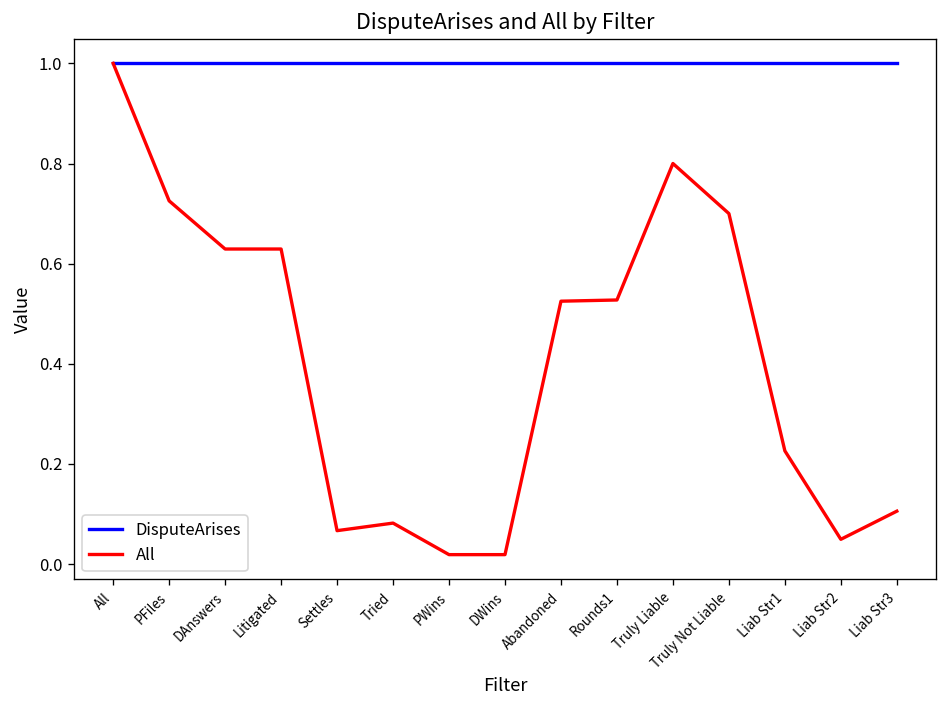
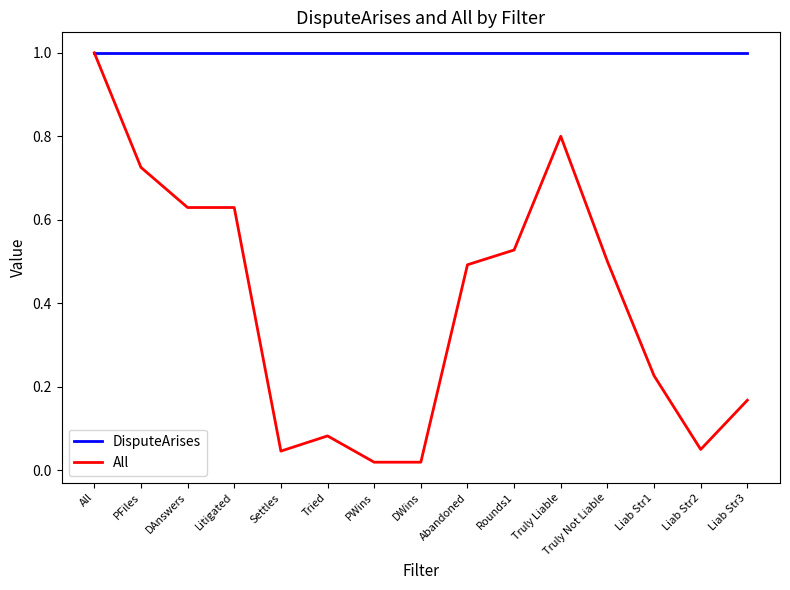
  {
    "DisputeArises": {
      "PFiles": 1.00,
      "DAnswers": 1.00,
      "Litigated": 1.00,
      "Settles": 1.00,
      "Tried": 1.00,
      "PWins": 1.00,
      "DWins": 1.00,
      "Abandoned": 1.00,
      "Rounds1": 1.00,
      "Truly Liable": 1.00,
      "Truly Not Liable": 1.00,
      "Liab Str1": 1.00,
      "Liab Str2": 1.00,
      "Liab Str3": 1.00
    },
    "All": {
      "PFiles": 0.73,
      "DAnswers": 0.63,
      "Litigated": 0.63,
-     "Settles": 0.07,
+     "Settles": 0.05,
      "Tried": 0.08,
      "PWins": 0.02,
      "DWins": 0.02,
-     "Abandoned": 0.53,
+     "Abandoned": 0.49,
      "Rounds1": 0.53,
      "Truly Liable": 0.80,
-     "Truly Not Liable": 0.7,
+     "Truly Not Liable": 0.5,
      "Liab Str1": 0.23,
      "Liab Str2": 0.05,
-     "Liab Str3": 0.11
+     "Liab Str3": 0.17
    }
  }
